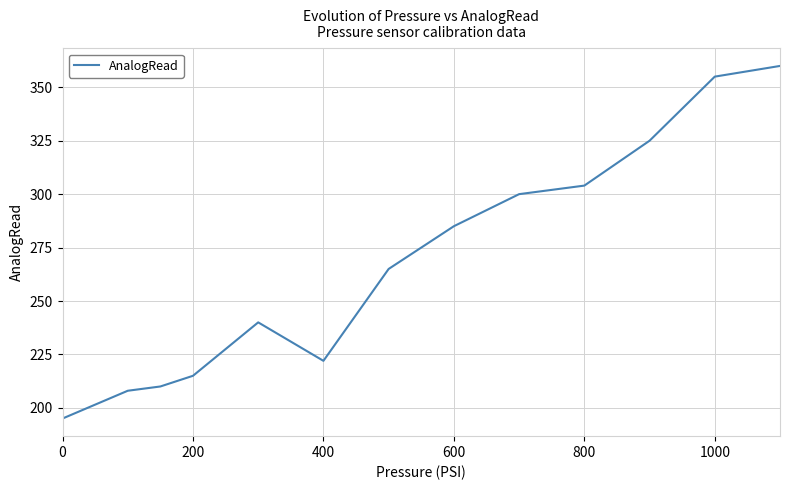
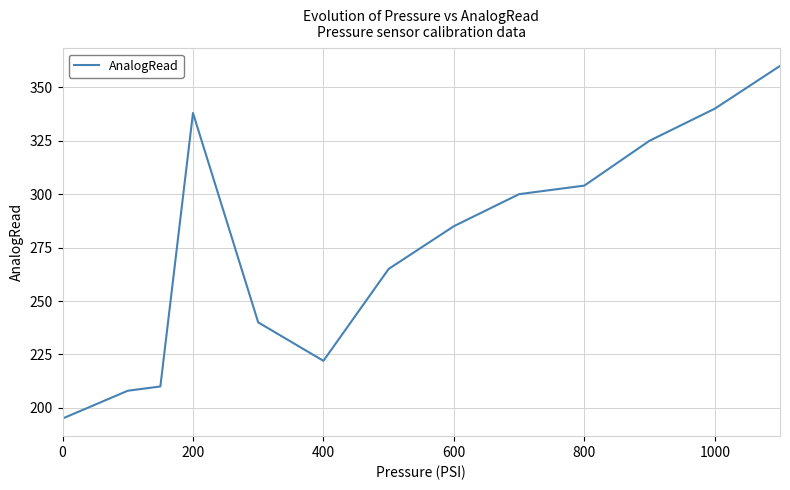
  {
    "0": 195,
-   "200": 215,
+   "200": 338,
    "400": 222,
    "600": 285,
    "800": 304,
-   "1000": 355
+   "1000": 340
  }
